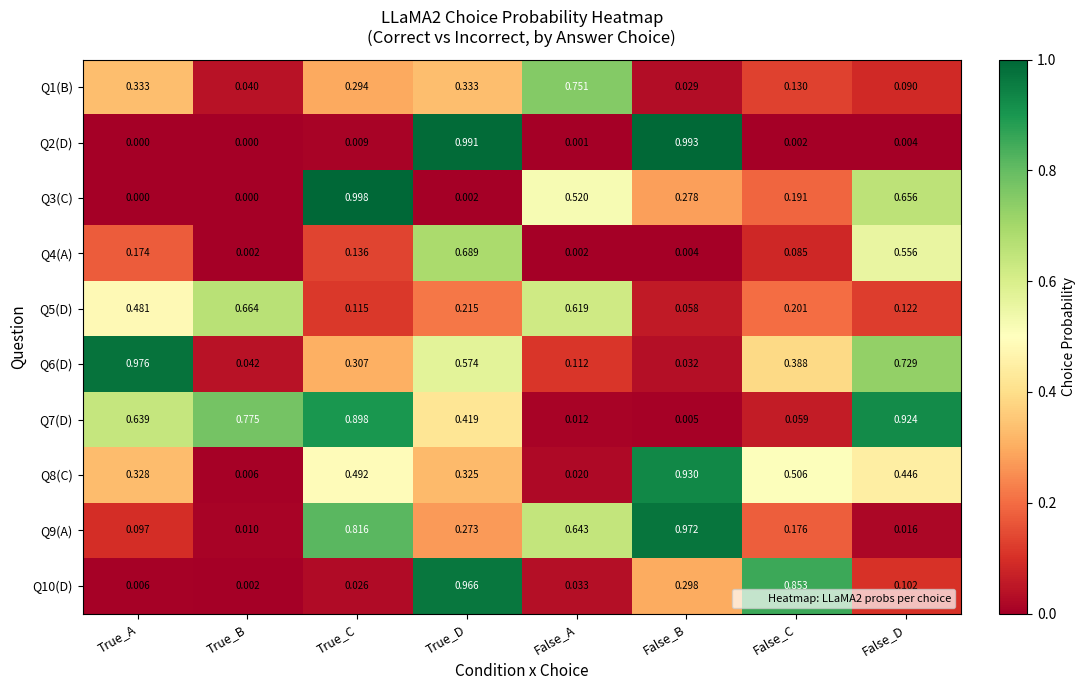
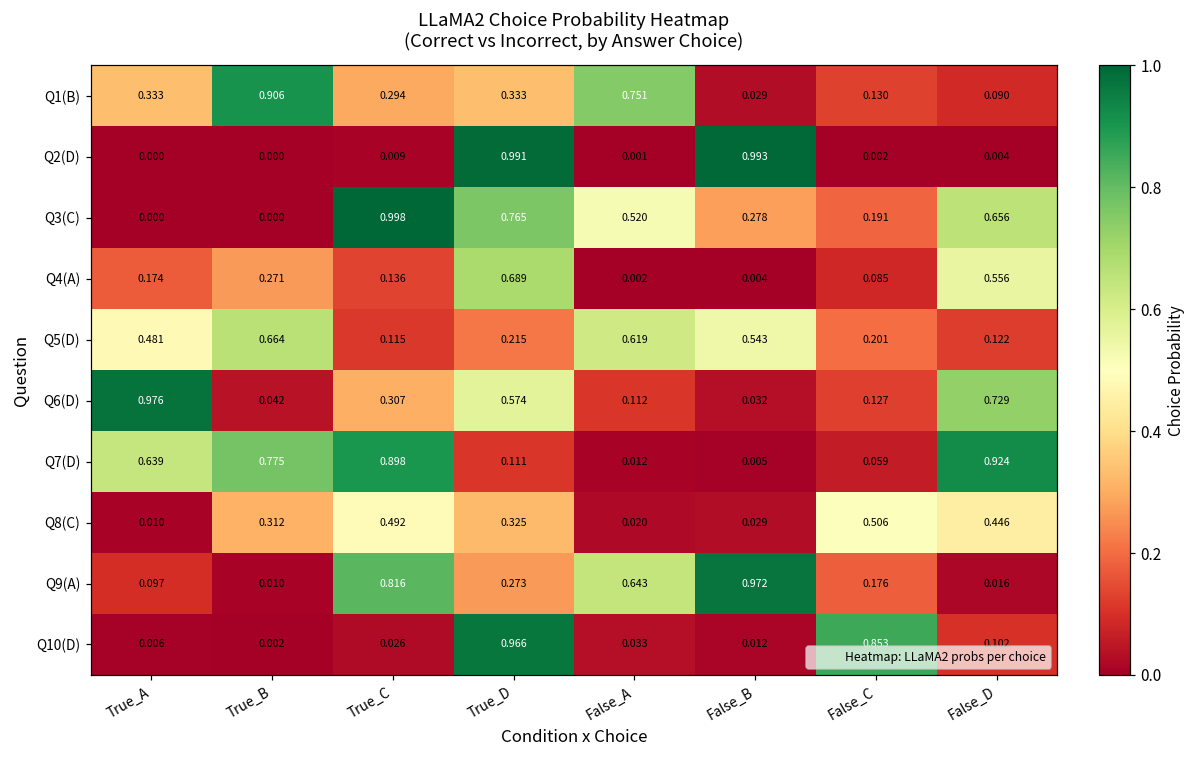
  {
    "Q1(B)": {
      "True_A": 0.333,
-     "True_B": 0.040,
+     "True_B": 0.906,
      "True_C": 0.294,
      "True_D": 0.333,
      "False_A": 0.751,
      "False_B": 0.029,
      "False_C": 0.130,
      "False_D": 0.090
    },
    "Q2(D)": {
      "True_A": 0.000,
      "True_B": 0.000,
      "True_C": 0.009,
      "True_D": 0.991,
      "False_A": 0.001,
      "False_B": 0.993,
      "False_C": 0.002,
      "False_D": 0.004
    },
    "Q3(C)": {
      "True_A": 0.000,
      "True_B": 0.000,
      "True_C": 0.998,
-     "True_D": 0.002,
+     "True_D": 0.765,
      "False_A": 0.520,
      "False_B": 0.278,
      "False_C": 0.191,
      "False_D": 0.656
    },
    "Q4(A)": {
      "True_A": 0.174,
-     "True_B": 0.002,
+     "True_B": 0.271,
      "True_C": 0.136,
      "True_D": 0.689,
      "False_A": 0.002,
      "False_B": 0.004,
      "False_C": 0.085,
      "False_D": 0.556
    },
    "Q5(D)": {
      "True_A": 0.481,
      "True_B": 0.664,
      "True_C": 0.115,
      "True_D": 0.215,
      "False_A": 0.619,
-     "False_B": 0.058,
+     "False_B": 0.543,
      "False_C": 0.201,
      "False_D": 0.122
    },
    "Q6(D)": {
      "True_A": 0.976,
      "True_B": 0.042,
      "True_C": 0.307,
      "True_D": 0.574,
      "False_A": 0.112,
      "False_B": 0.032,
-     "False_C": 0.388,
+     "False_C": 0.127,
      "False_D": 0.729
    },
    "Q7(D)": {
      "True_A": 0.639,
      "True_B": 0.775,
      "True_C": 0.898,
-     "True_D": 0.419,
+     "True_D": 0.111,
      "False_A": 0.012,
      "False_B": 0.005,
      "False_C": 0.059,
      "False_D": 0.924
    },
    "Q8(C)": {
-     "True_A": 0.328,
-     "True_B": 0.006,
+     "True_A": 0.010,
+     "True_B": 0.312,
      "True_C": 0.492,
      "True_D": 0.325,
      "False_A": 0.020,
-     "False_B": 0.930,
+     "False_B": 0.029,
      "False_C": 0.506,
      "False_D": 0.446
    },
    "Q9(A)": {
      "True_A": 0.097,
      "True_B": 0.010,
      "True_C": 0.816,
      "True_D": 0.273,
      "False_A": 0.643,
      "False_B": 0.972,
      "False_C": 0.176,
      "False_D": 0.016
    },
    "Q10(D)": {
      "True_A": 0.006,
      "True_B": 0.002,
      "True_C": 0.026,
      "True_D": 0.966,
      "False_A": 0.033,
-     "False_B": 0.298
+     "False_B": 0.012
    }
  }
